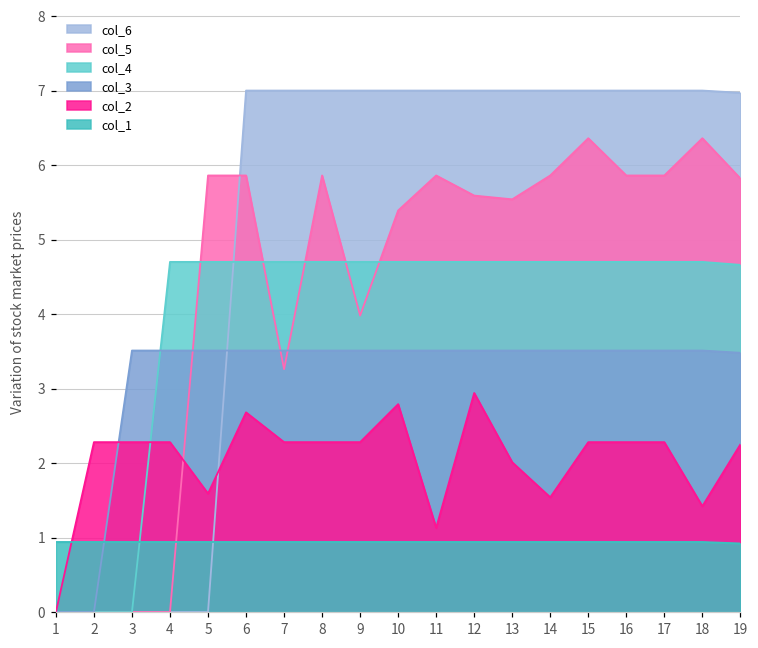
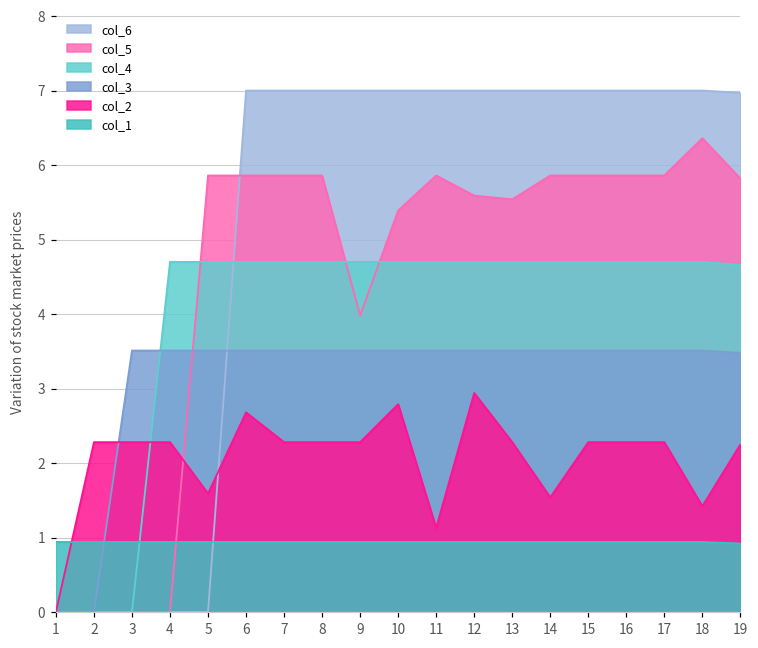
  {
    "col_5": {
      "5": 5.9,
      "6": 5.9,
-     "7": 3.3,
+     "7": 5.9,
      "8": 5.9,
      "9": 4.0,
      "10": 5.4,
      "11": 5.9,
      "12": 5.6,
      "13": 5.5,
      "14": 5.9,
-     "15": 6.4,
+     "15": 5.9,
      "16": 5.9,
      "17": 5.9,
      "18": 6.4,
      "19": 5.8
    },
    "col_2": {
      "2": 2.3,
      "3": 2.3,
      "4": 2.3,
      "5": 1.6,
      "6": 2.7,
      "7": 2.3,
      "8": 2.3,
      "9": 2.3,
      "10": 2.8,
      "11": 1.1,
      "12": 2.9,
-     "13": 2.0,
+     "13": 2.3,
      "14": 1.5,
      "15": 2.3,
      "16": 2.3,
      "17": 2.3,
      "18": 1.4,
      "19": 2.3
    }
  }
